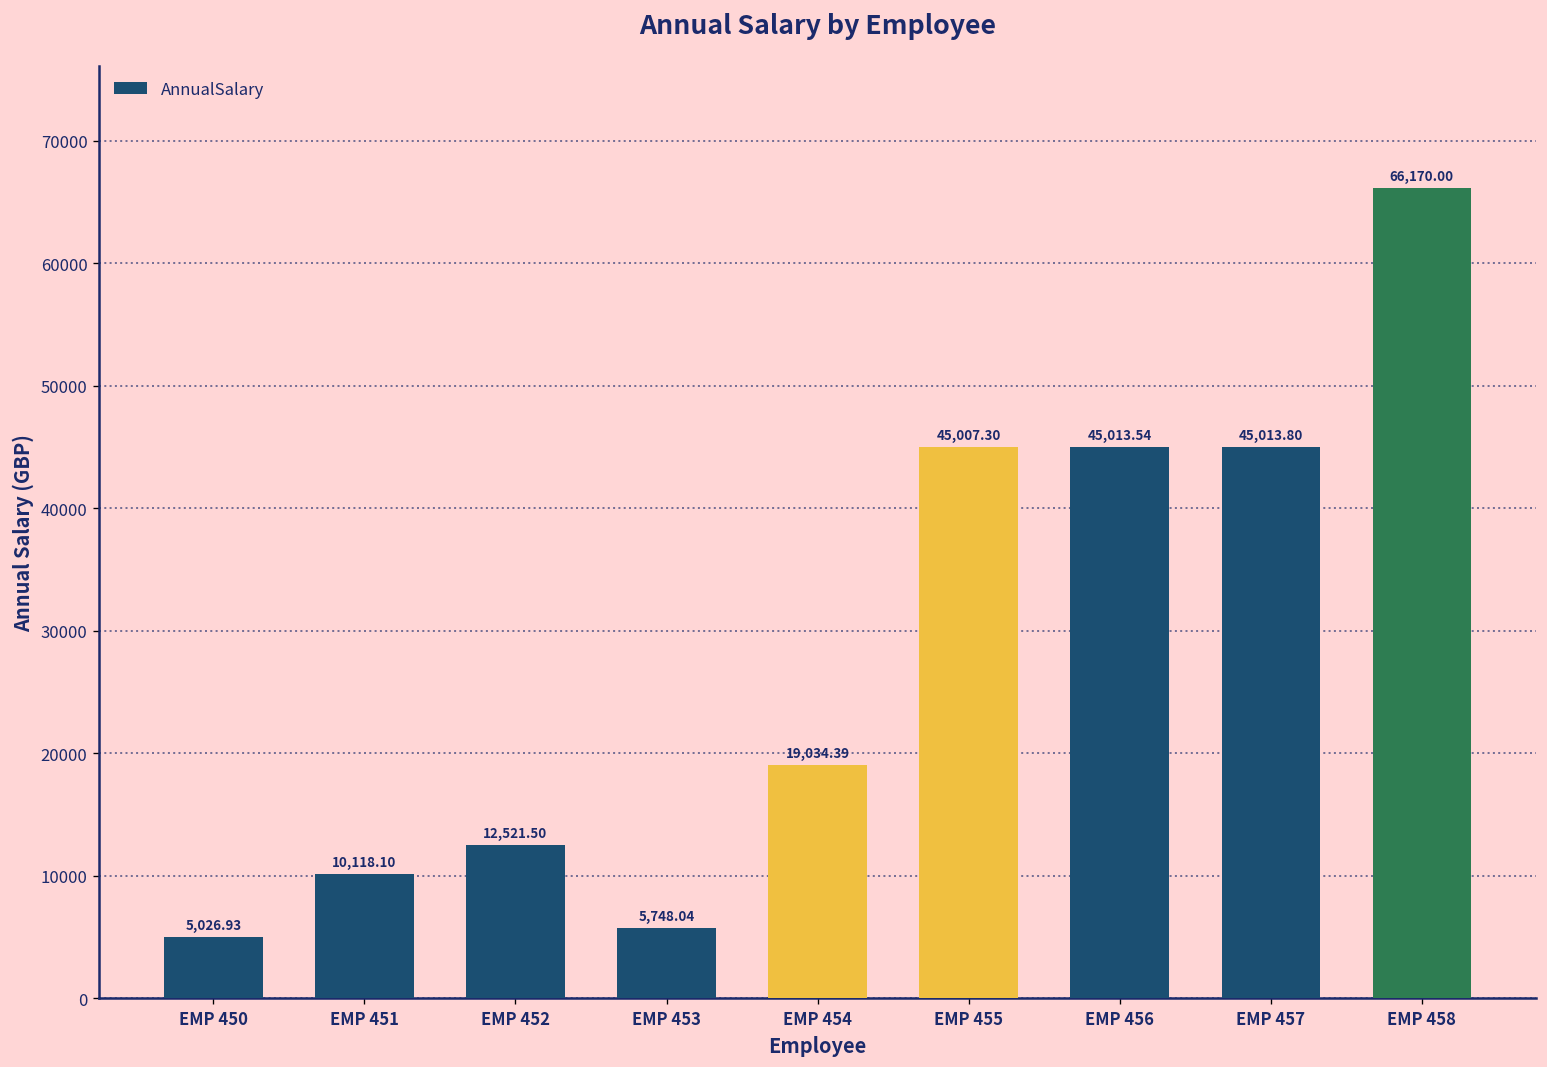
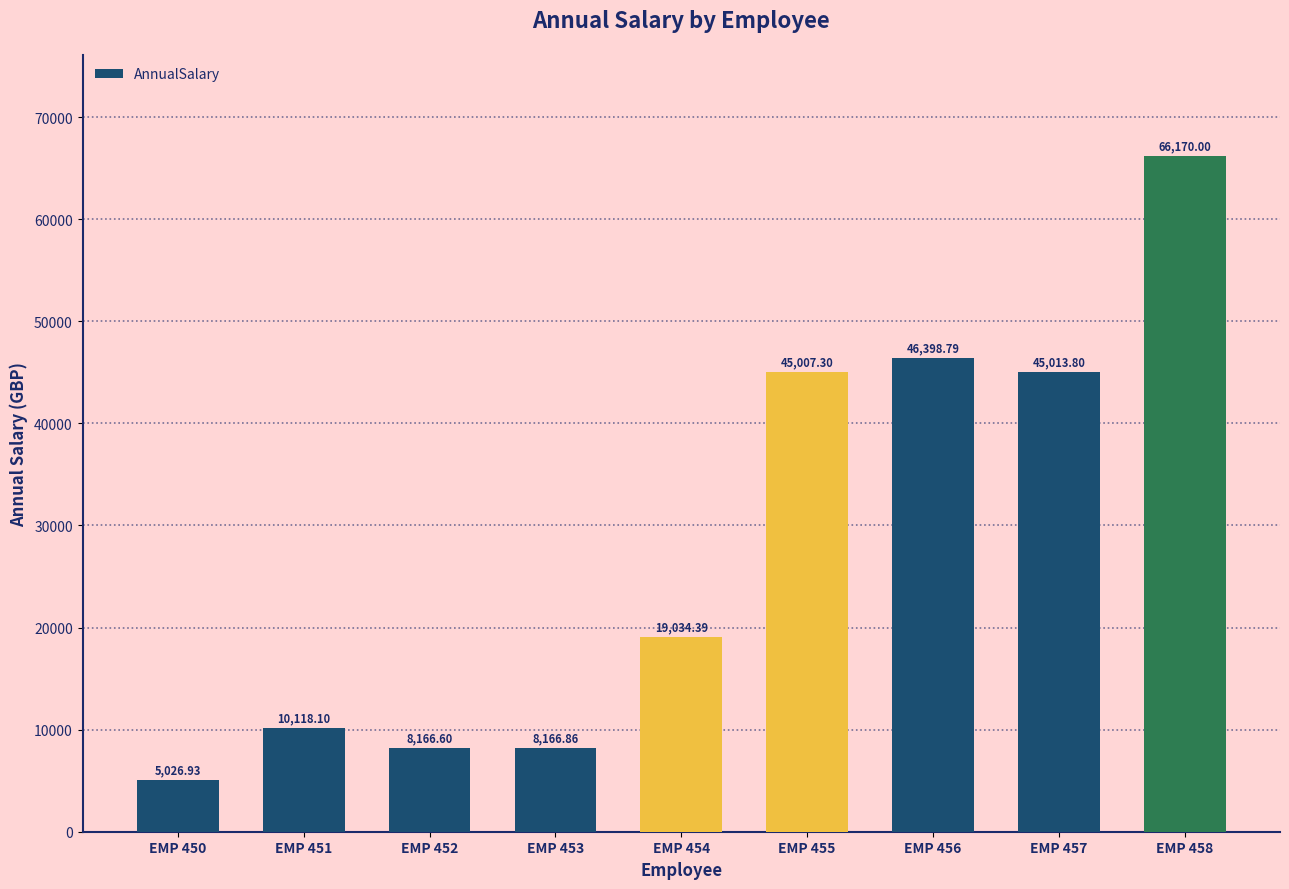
  {
    "EMP 450": "5,026.93",
    "EMP 451": "10,118.10",
-   "EMP 452": "12,521.50",
-   "EMP 453": "5,748.04",
+   "EMP 452": "8,166.60",
+   "EMP 453": "8,166.86",
    "EMP 454": "19,034.39",
    "EMP 455": "45,007.30",
-   "EMP 456": "45,013.54",
+   "EMP 456": "46,398.79",
    "EMP 457": "45,013.80",
    "EMP 458": "66,170.00"
  }
